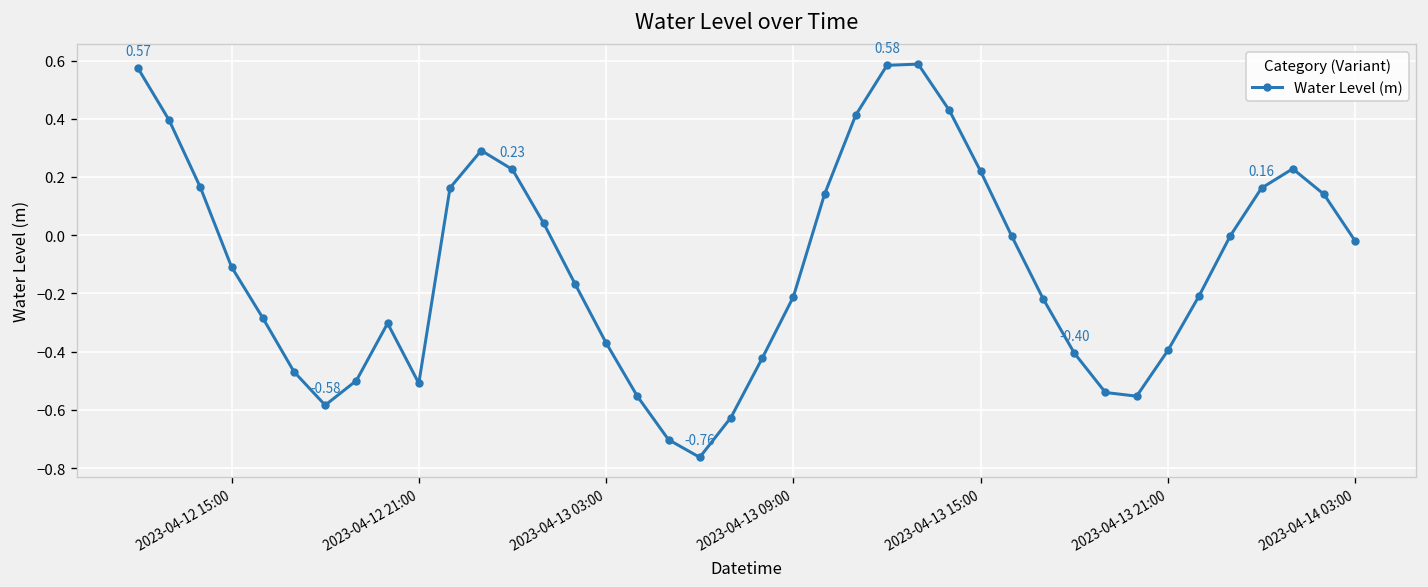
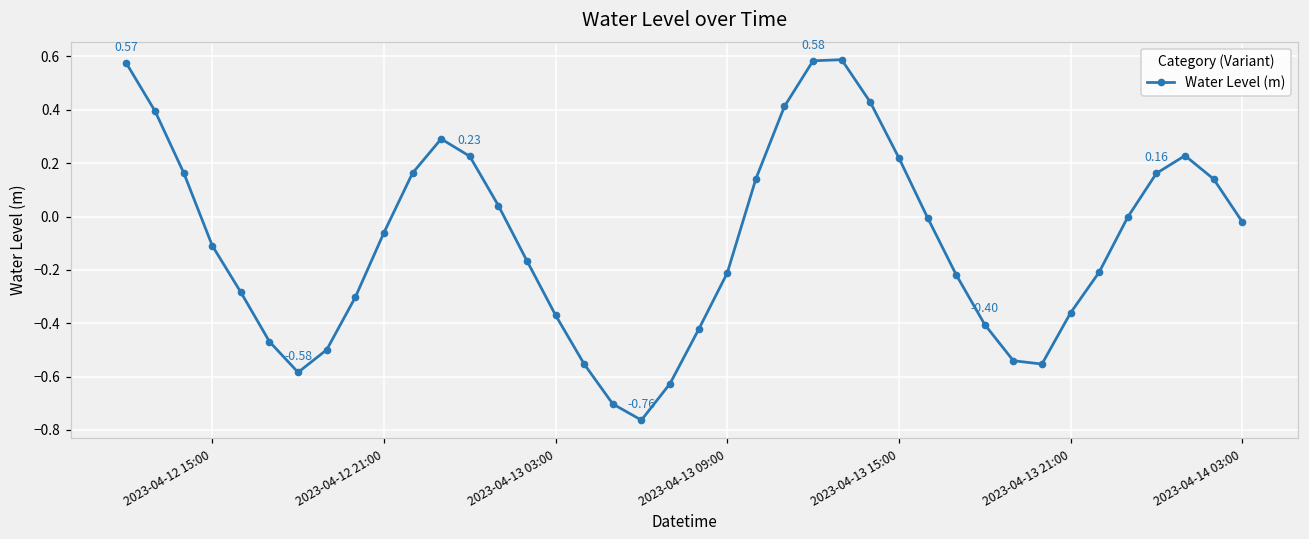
  {
    "2023-04-12 15:00": -0.11,
-   "2023-04-12 21:00": -0.51,
+   "2023-04-12 21:00": -0.06,
    "2023-04-13 03:00": -0.37,
    "2023-04-13 09:00": -0.21,
    "2023-04-13 15:00": 0.22,
-   "2023-04-13 21:00": -0.40,
+   "2023-04-13 21:00": -0.36,
    "2023-04-14 03:00": -0.02
  }
